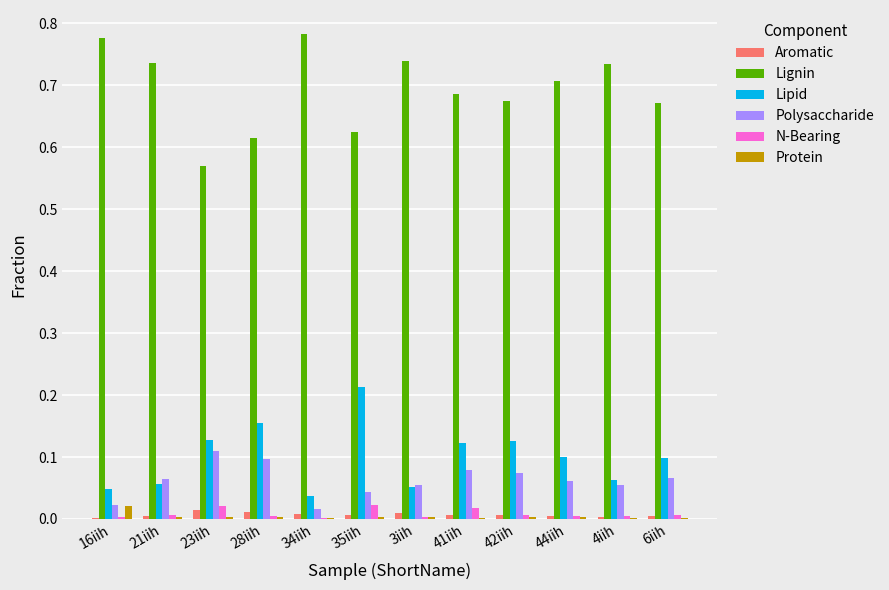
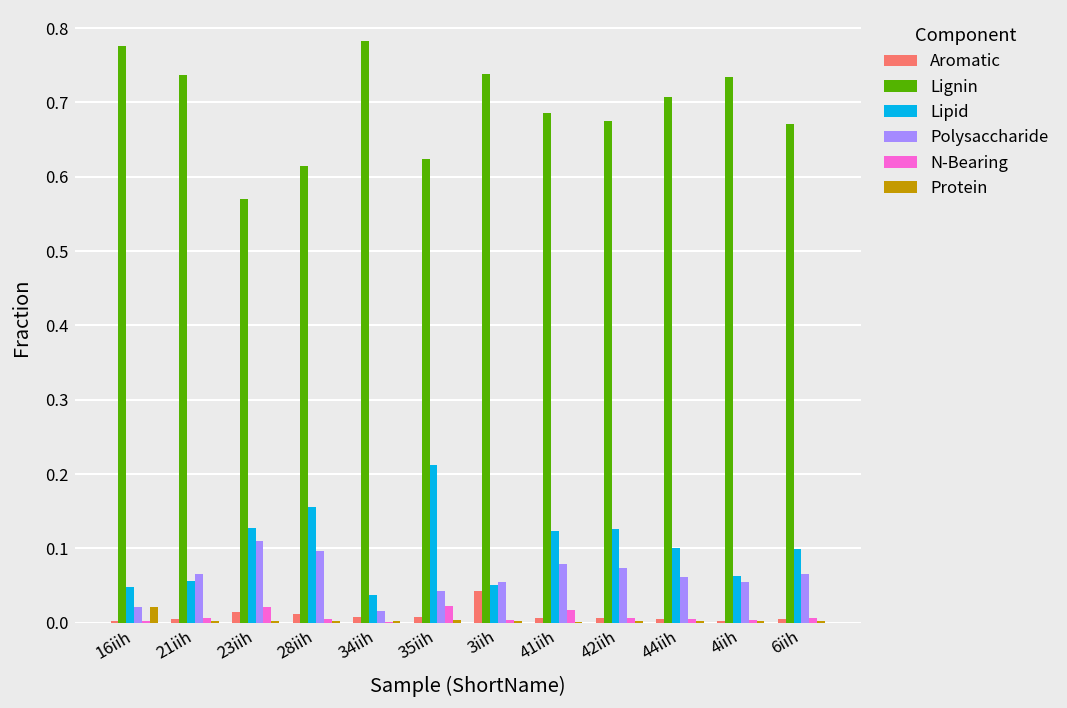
  {
    "Aromatic": {
      "21iih": 0.00,
      "23iih": 0.01,
      "28iih": 0.01,
      "34iih": 0.01,
      "35iih": 0.01,
-     "3iih": 0.01,
+     "3iih": 0.04,
      "41iih": 0.01,
      "42iih": 0.01,
      "44iih": 0.01,
      "6iih": 0.00
    },
    "Lignin": {
      "16iih": 0.78,
      "21iih": 0.74,
      "23iih": 0.57,
      "28iih": 0.61,
      "34iih": 0.78,
      "35iih": 0.62,
      "3iih": 0.74,
      "41iih": 0.69,
      "42iih": 0.68,
      "44iih": 0.71,
      "4iih": 0.73,
      "6iih": 0.67
    },
    "Lipid": {
      "16iih": 0.05,
      "21iih": 0.06,
      "23iih": 0.13,
      "28iih": 0.16,
      "34iih": 0.04,
      "35iih": 0.21,
      "3iih": 0.05,
      "41iih": 0.12,
      "42iih": 0.13,
      "44iih": 0.10,
      "4iih": 0.06,
      "6iih": 0.10
    },
    "Polysaccharide": {
      "16iih": 0.02,
      "21iih": 0.07,
      "23iih": 0.11,
      "28iih": 0.10,
      "34iih": 0.02,
      "35iih": 0.04,
      "3iih": 0.06,
      "41iih": 0.08,
      "42iih": 0.07,
      "44iih": 0.06,
      "4iih": 0.06,
      "6iih": 0.07
    },
    "N-Bearing": {
      "21iih": 0.01,
      "23iih": 0.02,
      "28iih": 0.01,
      "35iih": 0.02,
      "41iih": 0.02,
      "42iih": 0.01,
      "44iih": 0.01,
      "4iih": 0.00,
      "6iih": 0.01
    },
    "Protein": {
      "16iih": 0.02
    }
  }
